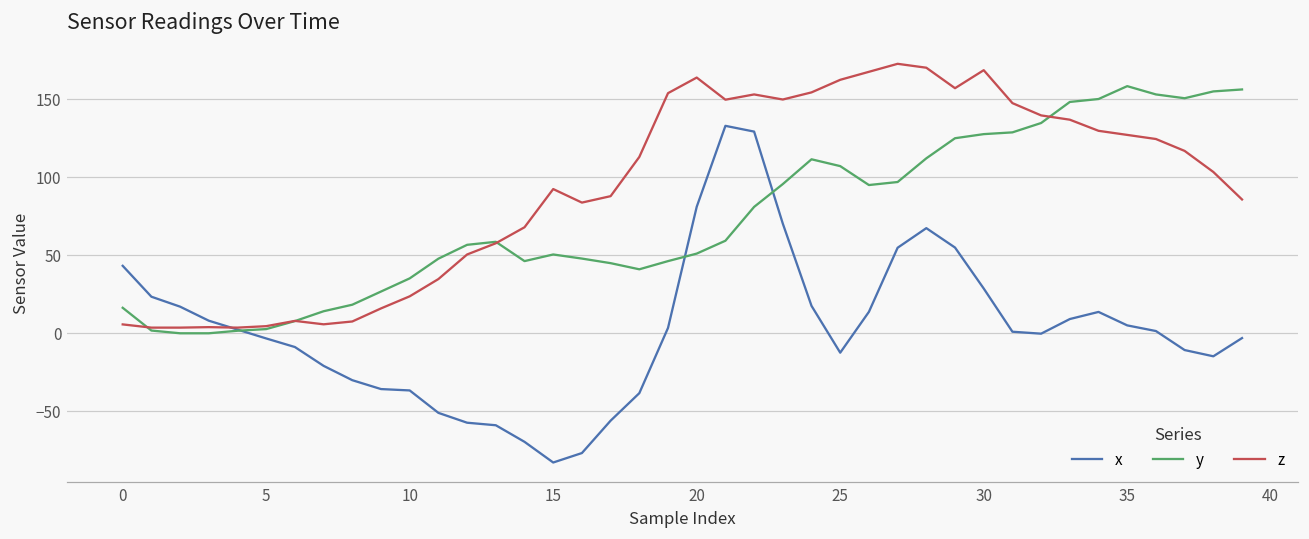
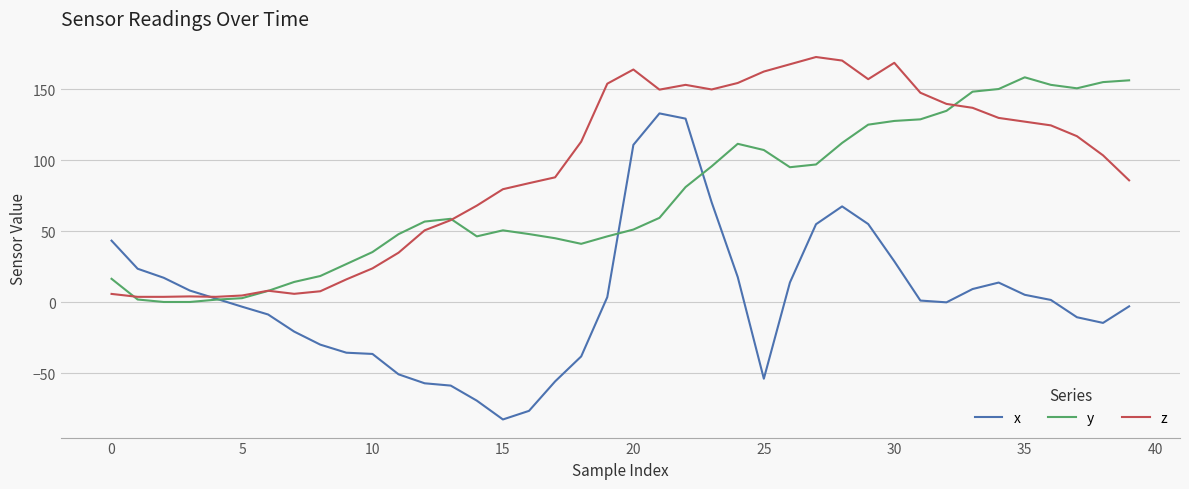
  {
    "x": {
      "0": 43,
      "5": -3,
      "10": -37,
      "15": -83,
-     "20": 81,
-     "25": -12,
+     "20": 111,
+     "25": -54,
      "30": 29,
      "35": 5
    },
    "y": {
      "0": 16,
      "5": 3,
      "10": 35,
      "15": 51,
      "20": 51,
      "25": 107,
      "30": 128,
      "35": 158
    },
    "z": {
      "0": 6,
      "5": 5,
      "10": 24,
-     "15": 92,
+     "15": 80,
      "20": 164,
      "25": 163,
      "30": 169,
      "35": 127
    }
  }
